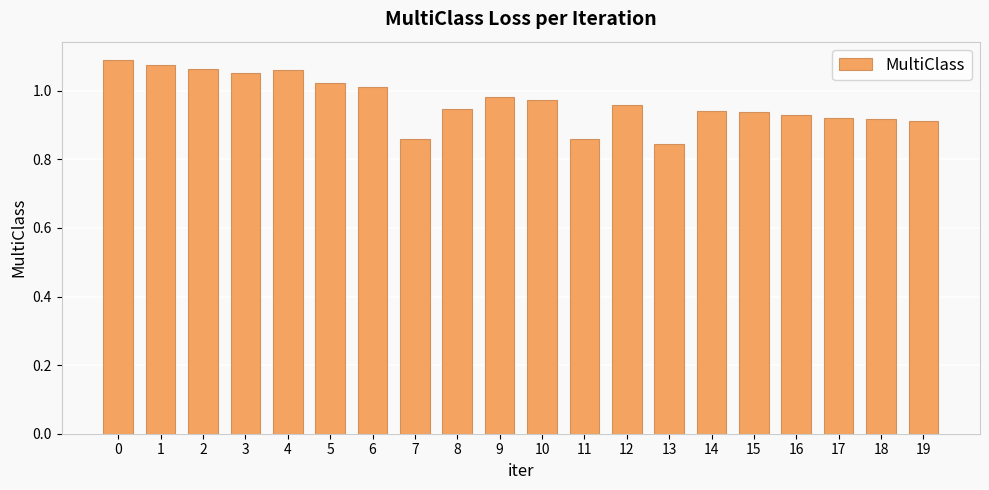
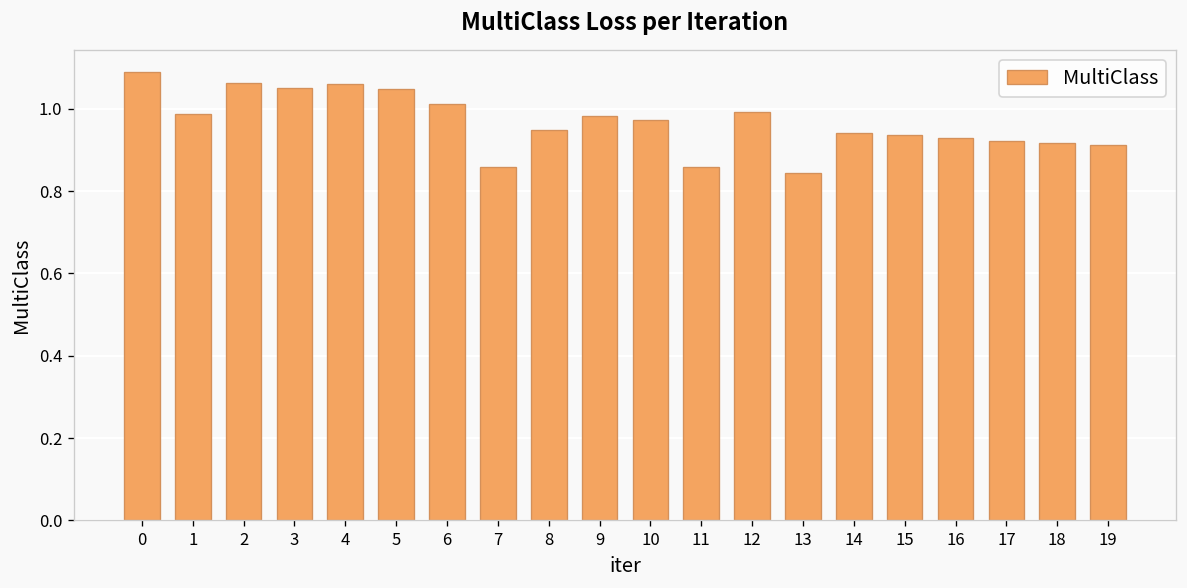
  {
    "0": 1.09,
-   "1": 1.08,
+   "1": 0.99,
    "2": 1.06,
    "3": 1.05,
    "4": 1.06,
-   "5": 1.02,
+   "5": 1.05,
    "6": 1.01,
    "7": 0.86,
    "8": 0.95,
    "9": 0.98,
    "10": 0.97,
    "11": 0.86,
-   "12": 0.96,
+   "12": 0.99,
    "13": 0.84,
    "14": 0.94,
    "15": 0.94,
    "16": 0.93,
    "17": 0.92,
    "18": 0.92,
    "19": 0.91
  }
